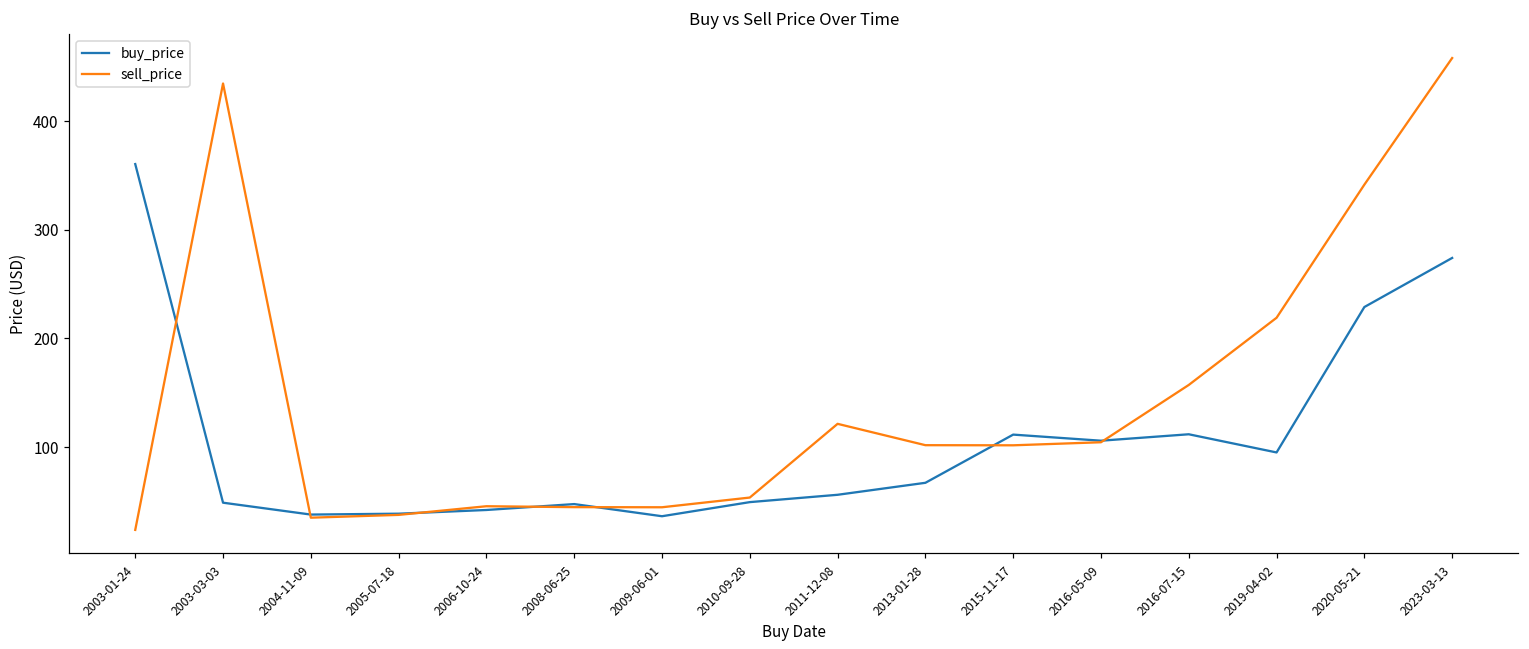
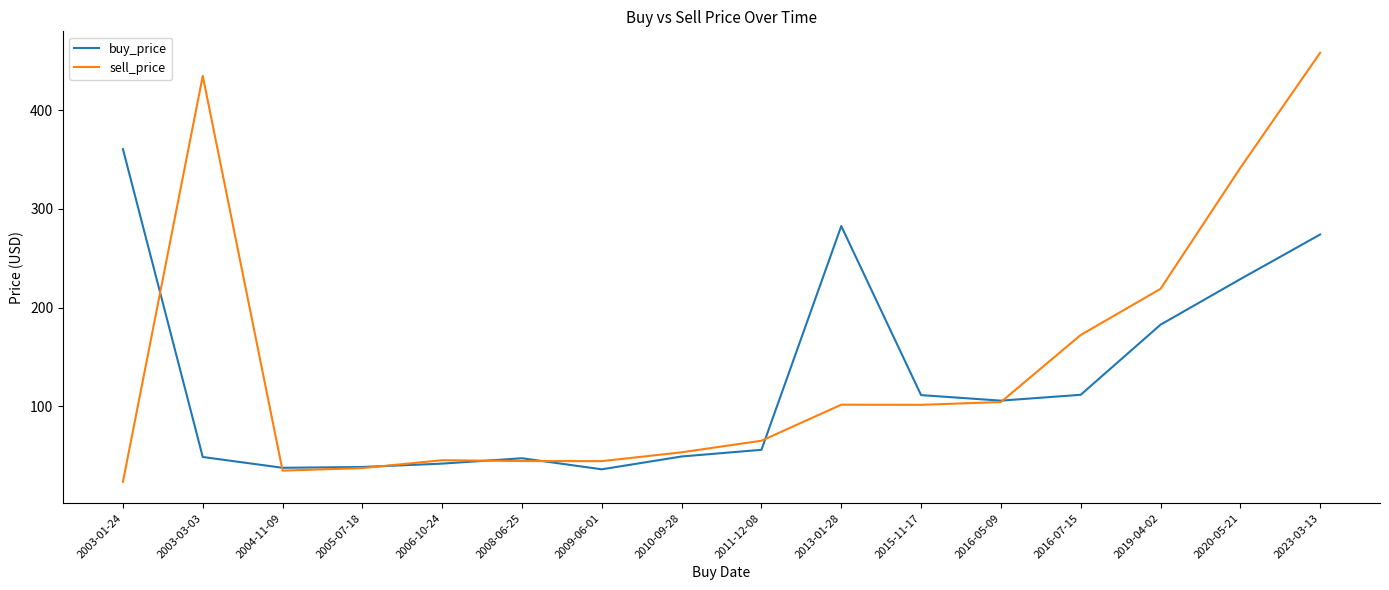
  {
    "buy_price": {
      "2003-01-24": 360,
      "2003-03-03": 50,
      "2004-11-09": 40,
      "2006-10-24": 40,
      "2008-06-25": 50,
      "2009-06-01": 40,
      "2010-09-28": 50,
      "2011-12-08": 60,
-     "2013-01-28": 70,
+     "2013-01-28": 280,
      "2015-11-17": 110,
      "2016-07-15": 110,
-     "2019-04-02": 100,
+     "2019-04-02": 180,
      "2020-05-21": 230,
      "2023-03-13": 270
    },
    "sell_price": {
      "2003-01-24": 20,
      "2003-03-03": 430,
      "2004-11-09": 40,
      "2006-10-24": 50,
      "2008-06-25": 40,
      "2009-06-01": 40,
      "2010-09-28": 50,
-     "2011-12-08": 120,
+     "2011-12-08": 70,
      "2013-01-28": 100,
      "2015-11-17": 100,
-     "2016-07-15": 160,
+     "2016-07-15": 170,
      "2019-04-02": 220,
      "2020-05-21": 340,
      "2023-03-13": 460
    }
  }
